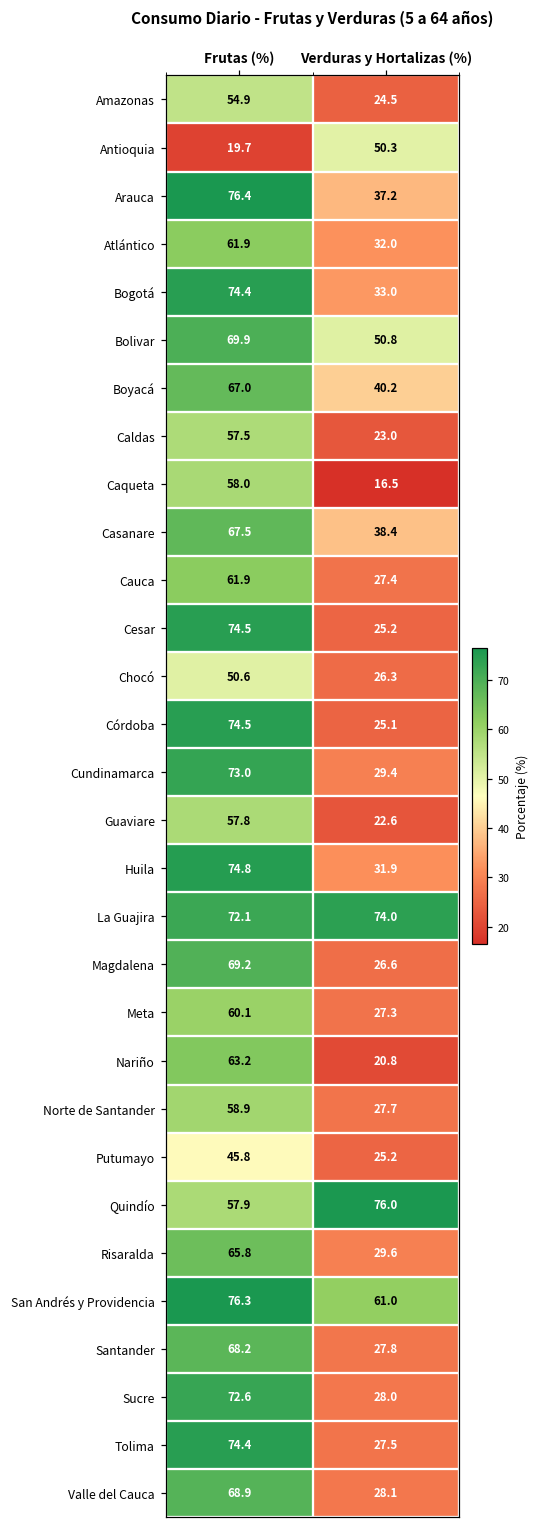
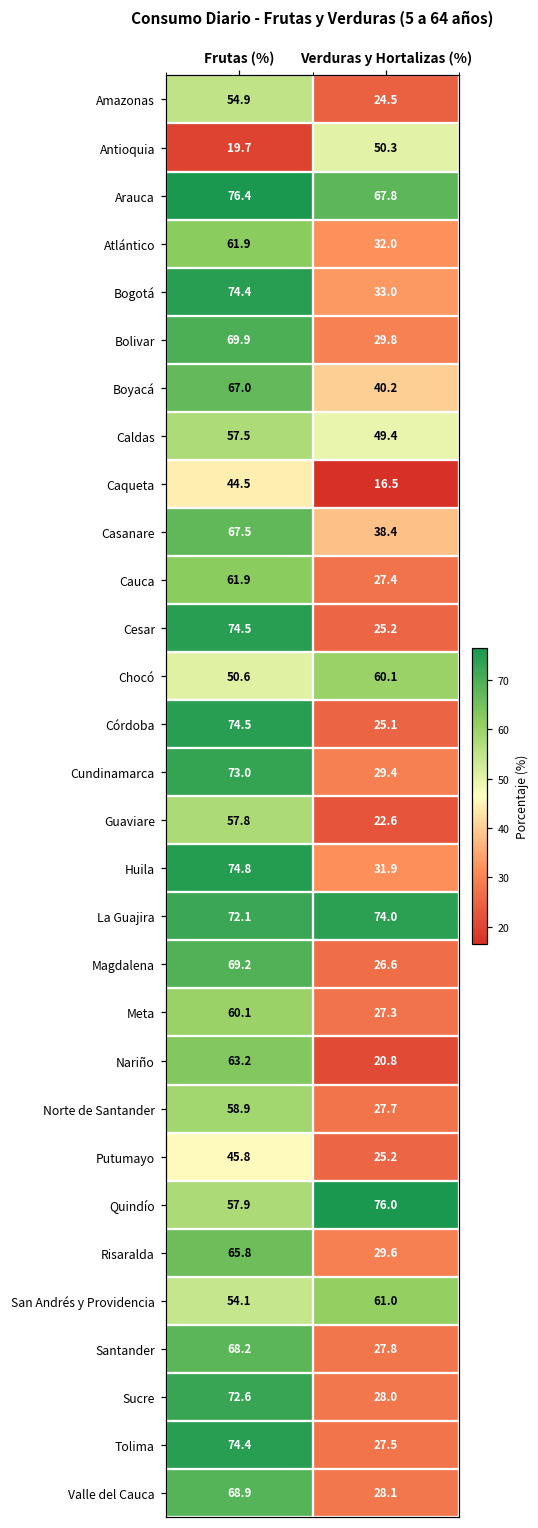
  {
    "Amazonas": {
      "Frutas (%)": 54.9,
      "Verduras y Hortalizas (%)": 24.5
    },
    "Antioquia": {
      "Frutas (%)": 19.7,
      "Verduras y Hortalizas (%)": 50.3
    },
    "Arauca": {
      "Frutas (%)": 76.4,
-     "Verduras y Hortalizas (%)": 37.2
+     "Verduras y Hortalizas (%)": 67.8
    },
    "Atlántico": {
      "Frutas (%)": 61.9,
      "Verduras y Hortalizas (%)": 32.0
    },
    "Bogotá": {
      "Frutas (%)": 74.4,
      "Verduras y Hortalizas (%)": 33.0
    },
    "Bolivar": {
      "Frutas (%)": 69.9,
-     "Verduras y Hortalizas (%)": 50.8
+     "Verduras y Hortalizas (%)": 29.8
    },
    "Boyacá": {
      "Frutas (%)": 67.0,
      "Verduras y Hortalizas (%)": 40.2
    },
    "Caldas": {
      "Frutas (%)": 57.5,
-     "Verduras y Hortalizas (%)": 23.0
+     "Verduras y Hortalizas (%)": 49.4
    },
    "Caqueta": {
-     "Frutas (%)": 58.0,
+     "Frutas (%)": 44.5,
      "Verduras y Hortalizas (%)": 16.5
    },
    "Casanare": {
      "Frutas (%)": 67.5,
      "Verduras y Hortalizas (%)": 38.4
    },
    "Cauca": {
      "Frutas (%)": 61.9,
      "Verduras y Hortalizas (%)": 27.4
    },
    "Cesar": {
      "Frutas (%)": 74.5,
      "Verduras y Hortalizas (%)": 25.2
    },
    "Chocó": {
      "Frutas (%)": 50.6,
-     "Verduras y Hortalizas (%)": 26.3
+     "Verduras y Hortalizas (%)": 60.1
    },
    "Córdoba": {
      "Frutas (%)": 74.5,
      "Verduras y Hortalizas (%)": 25.1
    },
    "Cundinamarca": {
      "Frutas (%)": 73.0,
      "Verduras y Hortalizas (%)": 29.4
    },
    "Guaviare": {
      "Frutas (%)": 57.8,
      "Verduras y Hortalizas (%)": 22.6
    },
    "Huila": {
      "Frutas (%)": 74.8,
      "Verduras y Hortalizas (%)": 31.9
    },
    "La Guajira": {
      "Frutas (%)": 72.1,
      "Verduras y Hortalizas (%)": 74.0
    },
    "Magdalena": {
      "Frutas (%)": 69.2,
      "Verduras y Hortalizas (%)": 26.6
    },
    "Meta": {
      "Frutas (%)": 60.1,
      "Verduras y Hortalizas (%)": 27.3
    },
    "Nariño": {
      "Frutas (%)": 63.2,
      "Verduras y Hortalizas (%)": 20.8
    },
    "Norte de Santander": {
      "Frutas (%)": 58.9,
      "Verduras y Hortalizas (%)": 27.7
    },
    "Putumayo": {
      "Frutas (%)": 45.8,
      "Verduras y Hortalizas (%)": 25.2
    },
    "Quindío": {
      "Frutas (%)": 57.9,
      "Verduras y Hortalizas (%)": 76.0
    },
    "Risaralda": {
      "Frutas (%)": 65.8,
      "Verduras y Hortalizas (%)": 29.6
    },
    "San Andrés y Providencia": {
-     "Frutas (%)": 76.3,
+     "Frutas (%)": 54.1,
      "Verduras y Hortalizas (%)": 61.0
    },
    "Santander": {
      "Frutas (%)": 68.2,
      "Verduras y Hortalizas (%)": 27.8
    },
    "Sucre": {
      "Frutas (%)": 72.6,
      "Verduras y Hortalizas (%)": 28.0
    },
    "Tolima": {
      "Frutas (%)": 74.4,
      "Verduras y Hortalizas (%)": 27.5
    },
    "Valle del Cauca": {
      "Frutas (%)": 68.9,
      "Verduras y Hortalizas (%)": 28.1
    }
  }
